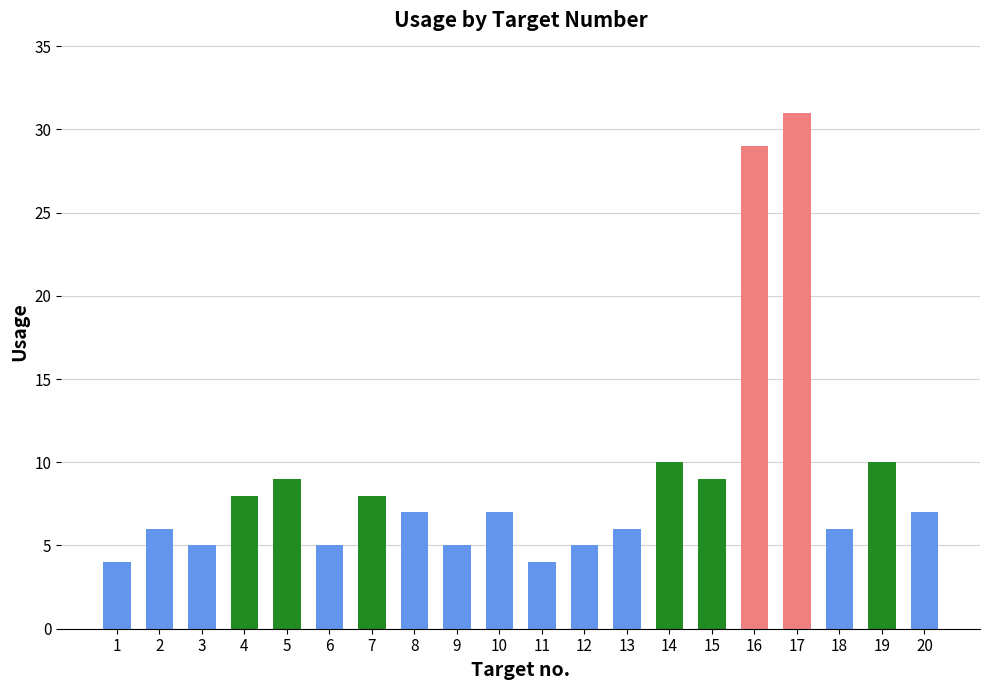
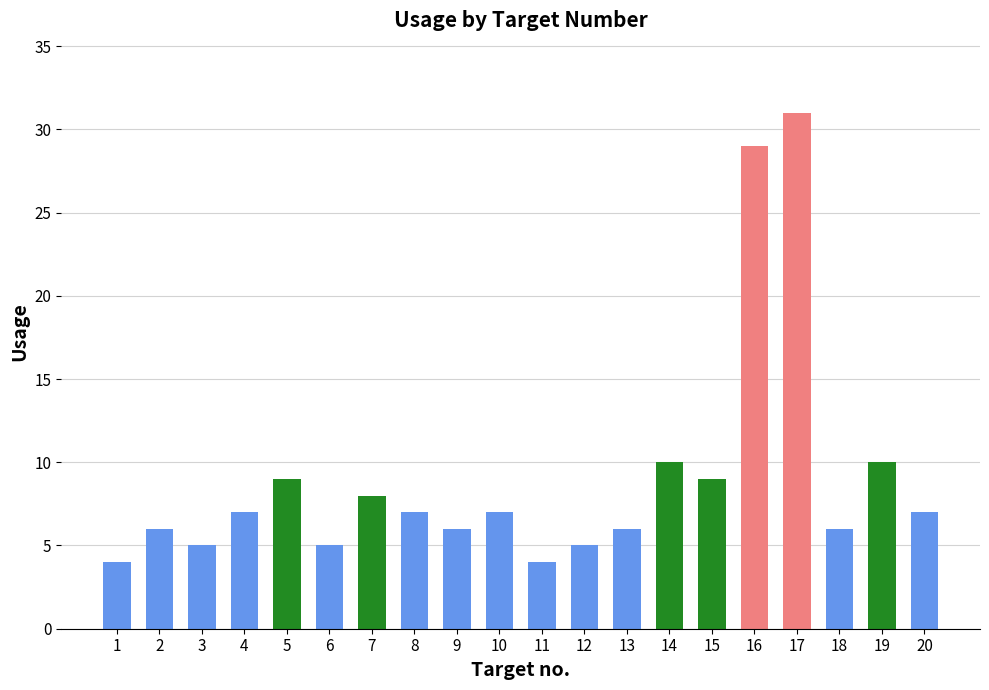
  {
    "1": 4,
    "2": 6,
    "3": 5,
-   "4": 8,
+   "4": 7,
    "5": 9,
    "6": 5,
    "7": 8,
    "8": 7,
-   "9": 5,
+   "9": 6,
    "10": 7,
    "11": 4,
    "12": 5,
    "13": 6,
    "14": 10,
    "15": 9,
    "16": 29,
    "17": 31,
    "18": 6,
    "19": 10,
    "20": 7
  }
